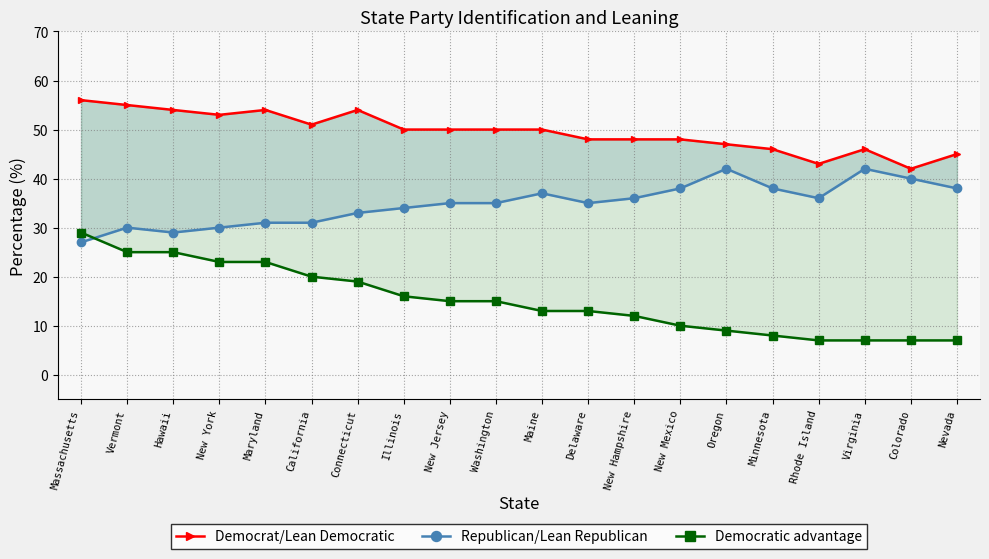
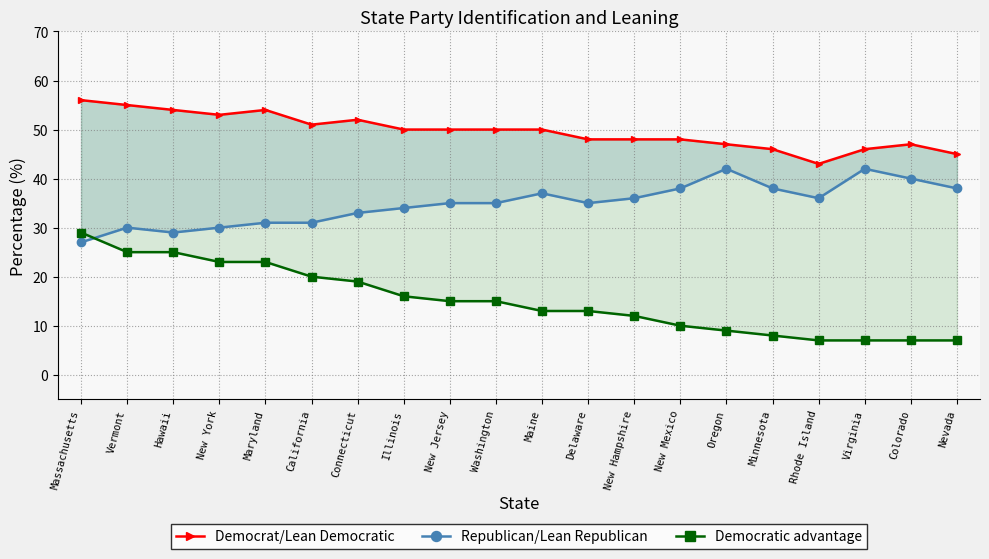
  {
    "Democrat/Lean Democratic": {
      "Massachusetts": 56,
      "Vermont": 55,
      "Hawaii": 54,
      "New York": 53,
      "Maryland": 54,
      "California": 51,
-     "Connecticut": 54,
+     "Connecticut": 52,
      "Illinois": 50,
      "New Jersey": 50,
      "Washington": 50,
      "Maine": 50,
      "Delaware": 48,
      "New Hampshire": 48,
      "New Mexico": 48,
      "Oregon": 47,
      "Minnesota": 46,
      "Rhode Island": 43,
      "Virginia": 46,
-     "Colorado": 42,
+     "Colorado": 47,
      "Nevada": 45
    },
    "Republican/Lean Republican": {
      "Massachusetts": 27,
      "Vermont": 30,
      "Hawaii": 29,
      "New York": 30,
      "Maryland": 31,
      "California": 31,
      "Connecticut": 33,
      "Illinois": 34,
      "New Jersey": 35,
      "Washington": 35,
      "Maine": 37,
      "Delaware": 35,
      "New Hampshire": 36,
      "New Mexico": 38,
      "Oregon": 42,
      "Minnesota": 38,
      "Rhode Island": 36,
      "Virginia": 42,
      "Colorado": 40,
      "Nevada": 38
    },
    "Democratic advantage": {
      "Massachusetts": 29,
      "Vermont": 25,
      "Hawaii": 25,
      "New York": 23,
      "Maryland": 23,
      "California": 20,
      "Connecticut": 19,
      "Illinois": 16,
      "New Jersey": 15,
      "Washington": 15,
      "Maine": 13,
      "Delaware": 13,
      "New Hampshire": 12,
      "New Mexico": 10,
      "Oregon": 9,
      "Minnesota": 8,
      "Rhode Island": 7,
      "Virginia": 7,
      "Colorado": 7,
      "Nevada": 7
    }
  }
